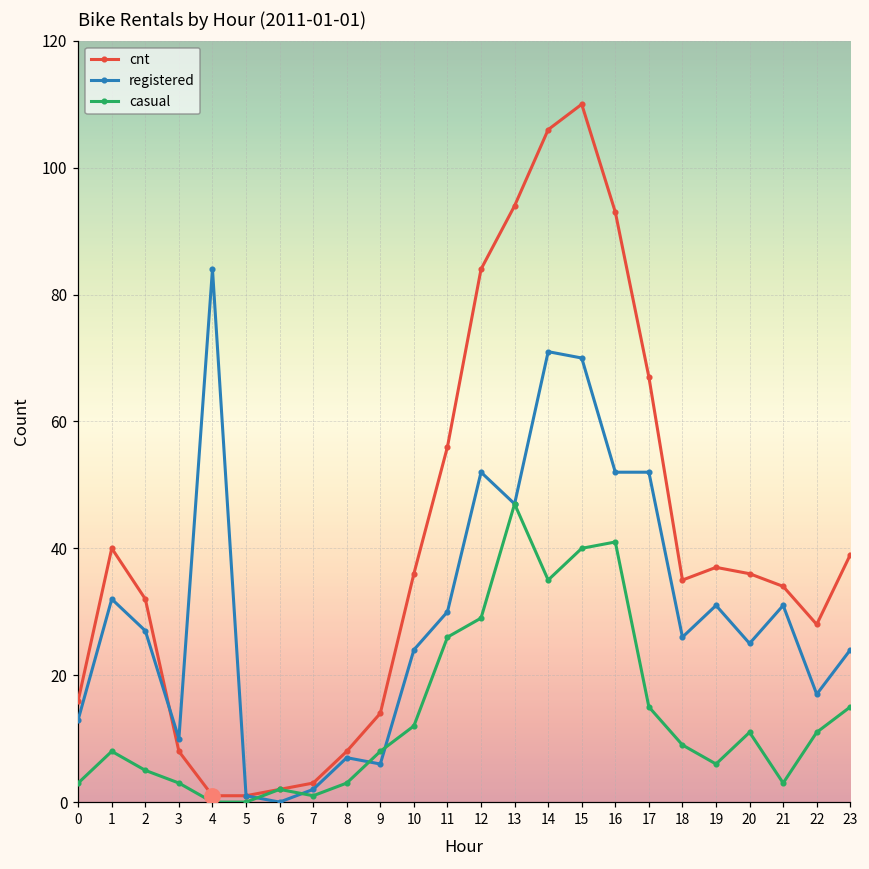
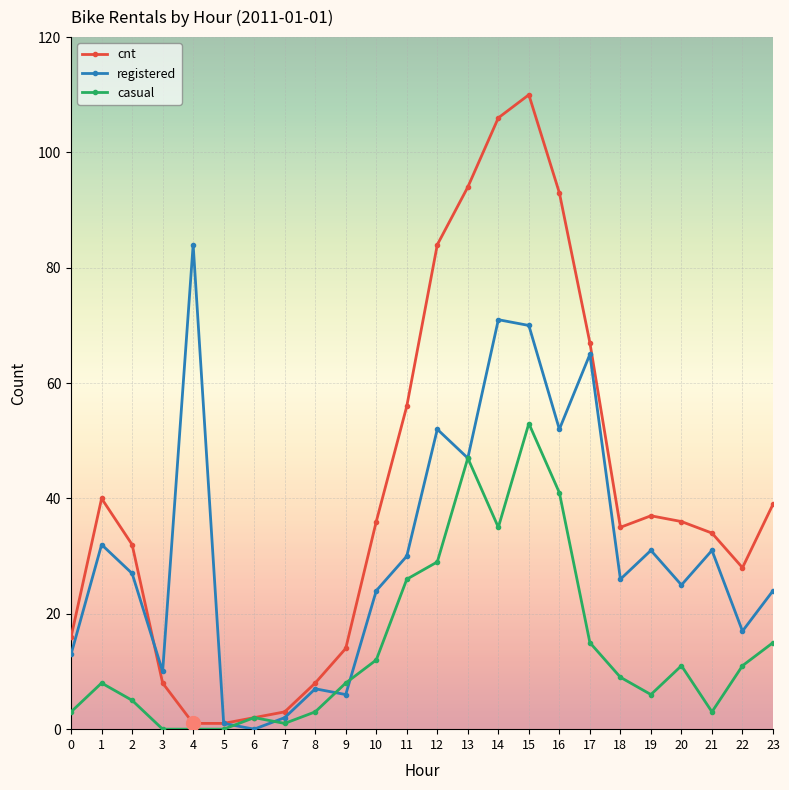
  {
    "cnt": {
      "0": 16,
      "1": 40,
      "2": 32,
      "3": 8,
      "7": 3,
      "8": 8,
      "9": 14,
      "10": 36,
      "11": 56,
      "12": 84,
      "13": 94,
      "14": 106,
      "15": 110,
      "16": 93,
      "17": 67,
      "18": 35,
      "19": 37,
      "20": 36,
      "21": 34,
      "22": 28,
      "23": 39
    },
    "registered": {
      "0": 13,
      "1": 32,
      "2": 27,
      "3": 10,
      "4": 84,
      "6": 0,
      "7": 2,
      "8": 7,
      "9": 6,
      "10": 24,
      "11": 30,
      "12": 52,
      "14": 71,
      "15": 70,
      "16": 52,
-     "17": 52,
+     "17": 65,
      "18": 26,
      "19": 31,
      "20": 25,
      "21": 31,
      "22": 17,
      "23": 24
    },
    "casual": {
      "0": 3,
      "1": 8,
      "2": 5,
-     "3": 3,
+     "3": 0,
      "4": 0,
      "5": 0,
      "7": 1,
      "8": 3,
      "9": 8,
      "10": 12,
      "11": 26,
      "12": 29,
      "14": 35,
-     "15": 40,
+     "15": 53,
      "16": 41,
      "17": 15,
      "18": 9,
      "19": 6,
      "20": 11,
      "21": 3,
      "22": 11,
      "23": 15
    }
  }
